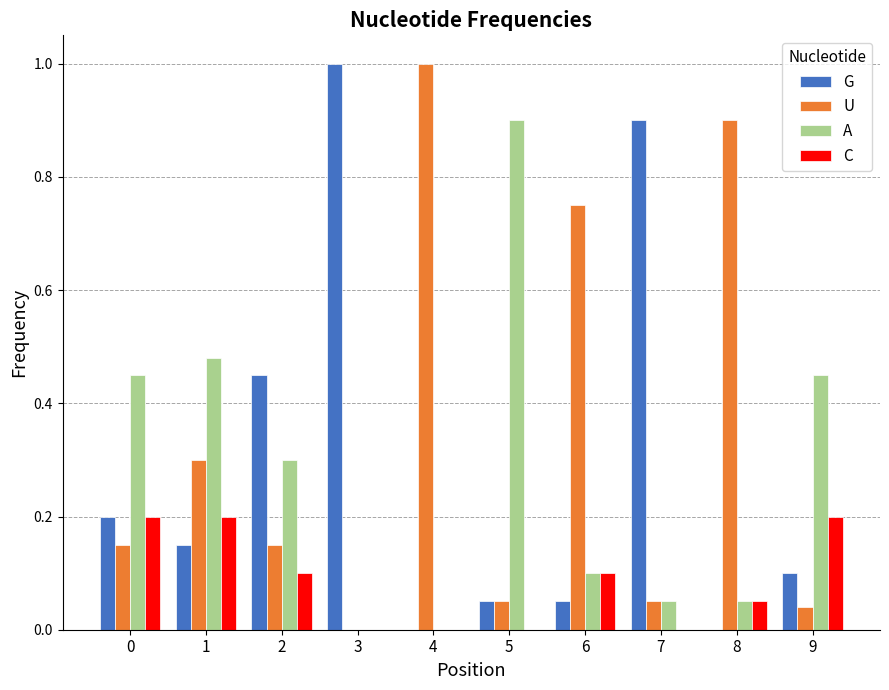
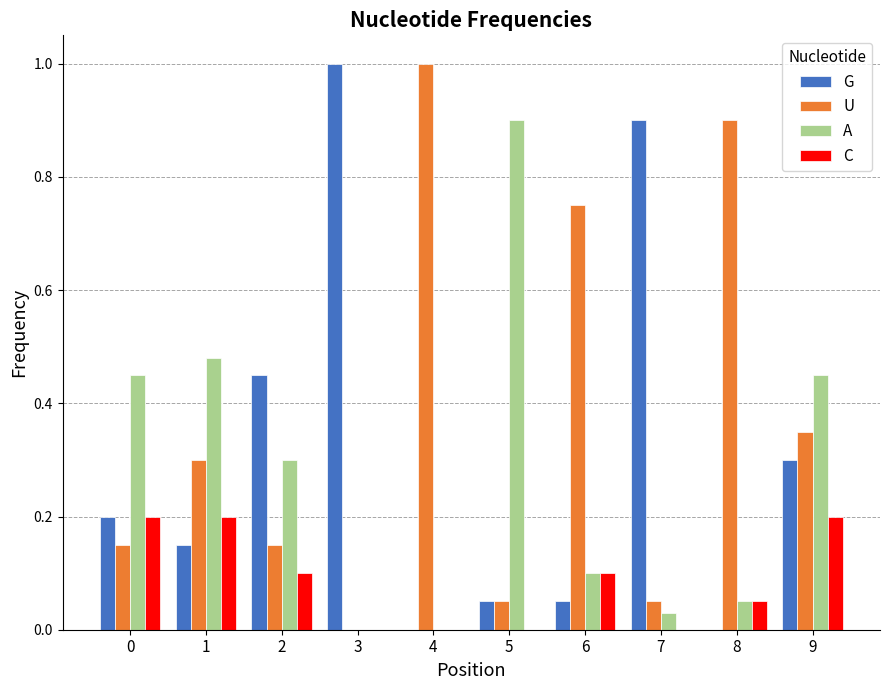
  {
    "G": {
      "0": 0.2,
      "1": 0.15,
      "2": 0.45,
      "3": 1.0,
      "4": 0.0,
      "5": 0.05,
      "6": 0.05,
      "7": 0.9,
      "8": 0.0,
-     "9": 0.1
+     "9": 0.3
    },
    "U": {
      "0": 0.15,
      "1": 0.30,
      "2": 0.15,
      "3": 0.00,
      "4": 1.00,
      "5": 0.05,
      "6": 0.75,
      "7": 0.05,
      "8": 0.90,
-     "9": 0.04
+     "9": 0.35
    },
    "A": {
      "0": 0.45,
      "1": 0.48,
      "2": 0.30,
      "3": 0.00,
      "4": 0.00,
      "5": 0.90,
      "6": 0.10,
-     "7": 0.05,
+     "7": 0.03,
      "8": 0.05,
      "9": 0.45
    },
    "C": {
      "0": 0.20,
      "1": 0.20,
      "2": 0.10,
      "3": 0.00,
      "4": 0.00,
      "5": 0.00,
      "6": 0.10,
      "7": 0.00,
      "8": 0.05,
      "9": 0.20
    }
  }
